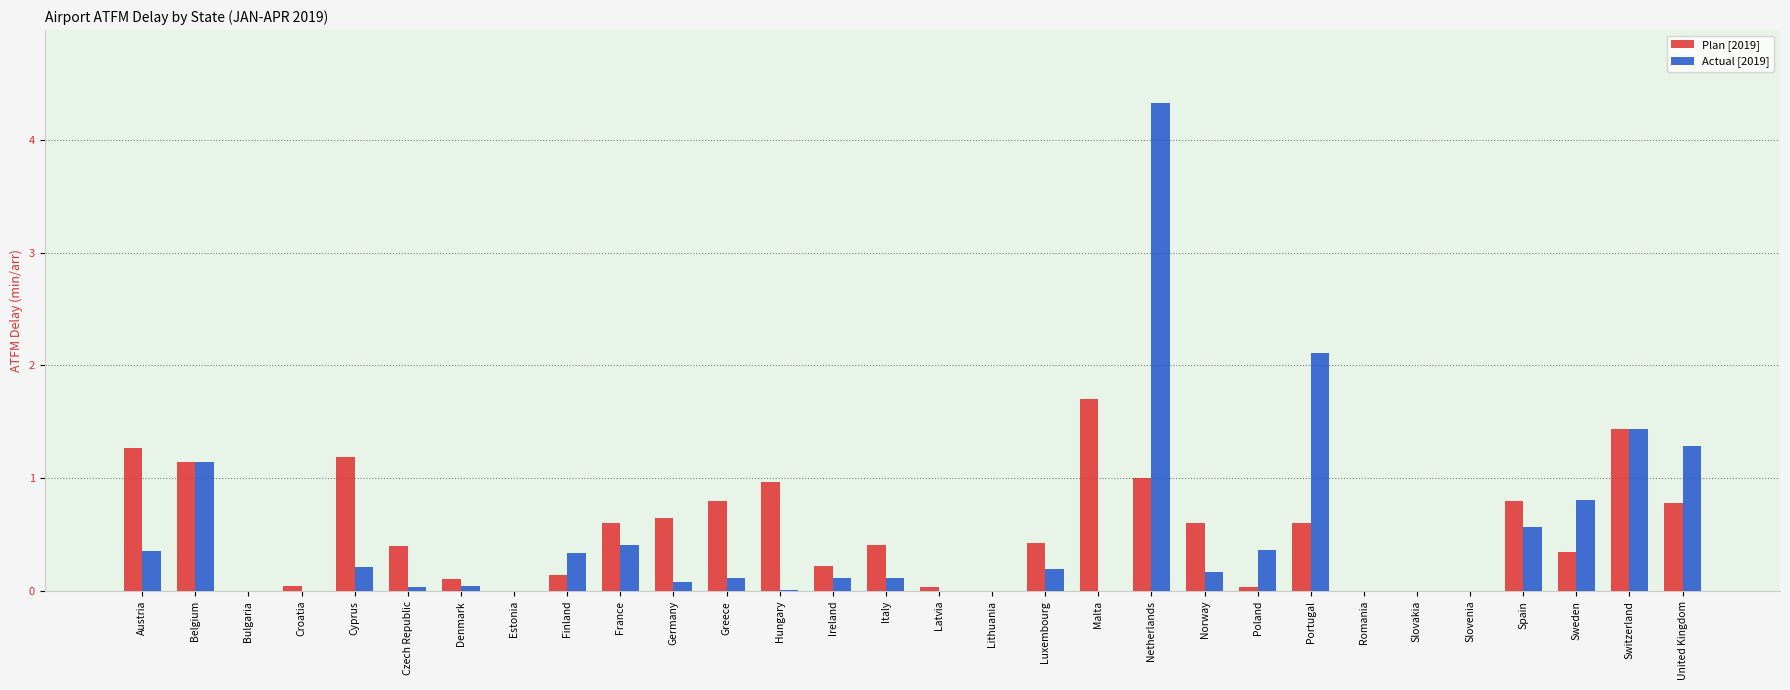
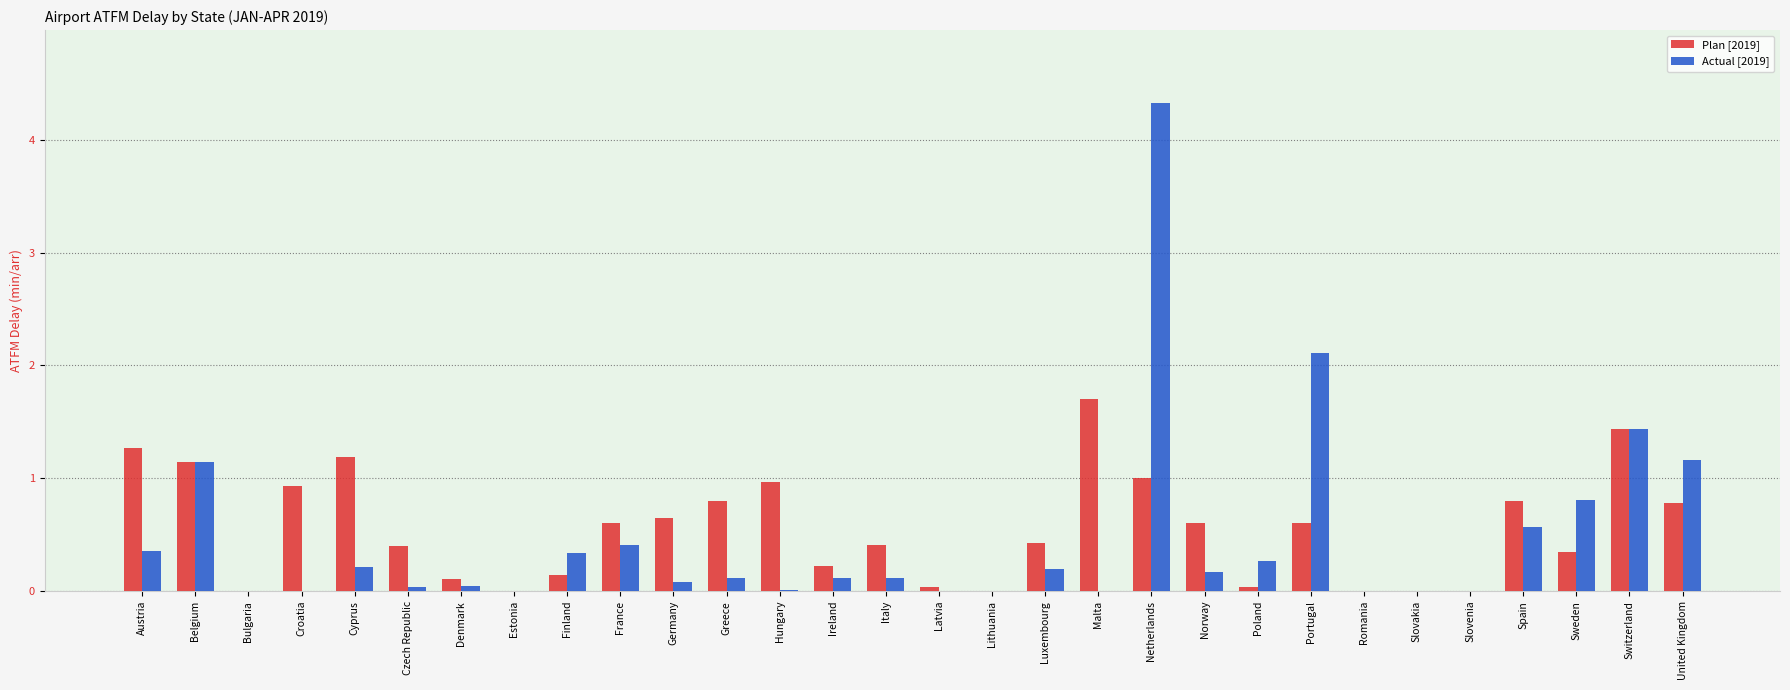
  {
    "Plan [2019]": {
      "Austria": 1.27,
      "Belgium": 1.14,
      "Bulgaria": 0.00,
-     "Croatia": 0.05,
+     "Croatia": 0.93,
      "Cyprus": 1.19,
      "Czech Republic": 0.40,
      "Denmark": 0.11,
      "Estonia": 0.00,
      "Finland": 0.14,
      "France": 0.60,
      "Germany": 0.65,
      "Greece": 0.80,
      "Hungary": 0.97,
      "Ireland": 0.22,
      "Italy": 0.41,
      "Latvia": 0.04,
      "Lithuania": 0.00,
      "Luxembourg": 0.43,
      "Malta": 1.70,
      "Netherlands": 1.00,
      "Norway": 0.60,
      "Poland": 0.04,
      "Portugal": 0.60,
      "Romania": 0.00,
      "Slovakia": 0.00,
      "Slovenia": 0.00,
      "Spain": 0.80,
      "Sweden": 0.35,
      "Switzerland": 1.44,
      "United Kingdom": 0.78
    },
    "Actual [2019]": {
      "Austria": 0.36,
      "Belgium": 1.14,
      "Bulgaria": 0.00,
      "Croatia": 0.00,
      "Cyprus": 0.21,
      "Czech Republic": 0.03,
      "Denmark": 0.05,
      "Estonia": 0.00,
      "Finland": 0.34,
      "France": 0.41,
      "Germany": 0.08,
      "Greece": 0.11,
      "Ireland": 0.12,
      "Italy": 0.12,
      "Latvia": 0.00,
      "Lithuania": 0.00,
      "Luxembourg": 0.20,
      "Malta": 0.00,
      "Netherlands": 4.32,
      "Norway": 0.17,
-     "Poland": 0.36,
+     "Poland": 0.26,
      "Portugal": 2.11,
      "Romania": 0.00,
      "Slovakia": 0.00,
      "Slovenia": 0.00,
      "Spain": 0.57,
      "Sweden": 0.80,
      "Switzerland": 1.44,
-     "United Kingdom": 1.29
+     "United Kingdom": 1.16
    }
  }
